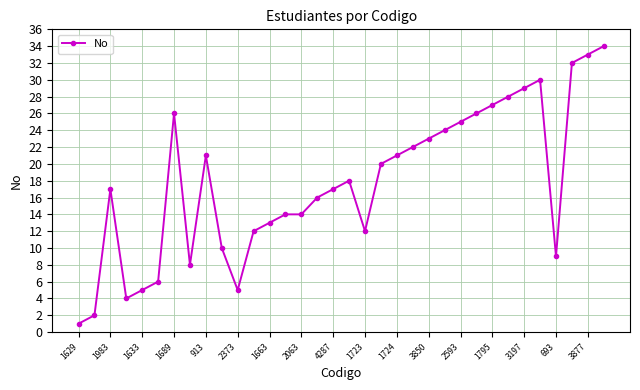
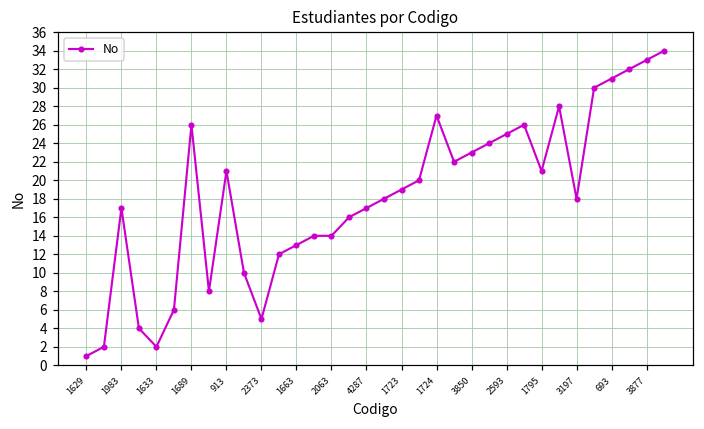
  {
    "1629": 1,
    "1983": 17,
-   "1633": 5,
+   "1633": 2,
    "1689": 26,
    "913": 21,
    "2373": 5,
    "1663": 13,
    "2063": 14,
    "4287": 17,
-   "1723": 12,
-   "1724": 21,
+   "1723": 19,
+   "1724": 27,
    "3850": 23,
    "2593": 25,
-   "1795": 27,
-   "3197": 29,
-   "693": 9,
+   "1795": 21,
+   "3197": 18,
+   "693": 31,
    "3877": 33
  }
